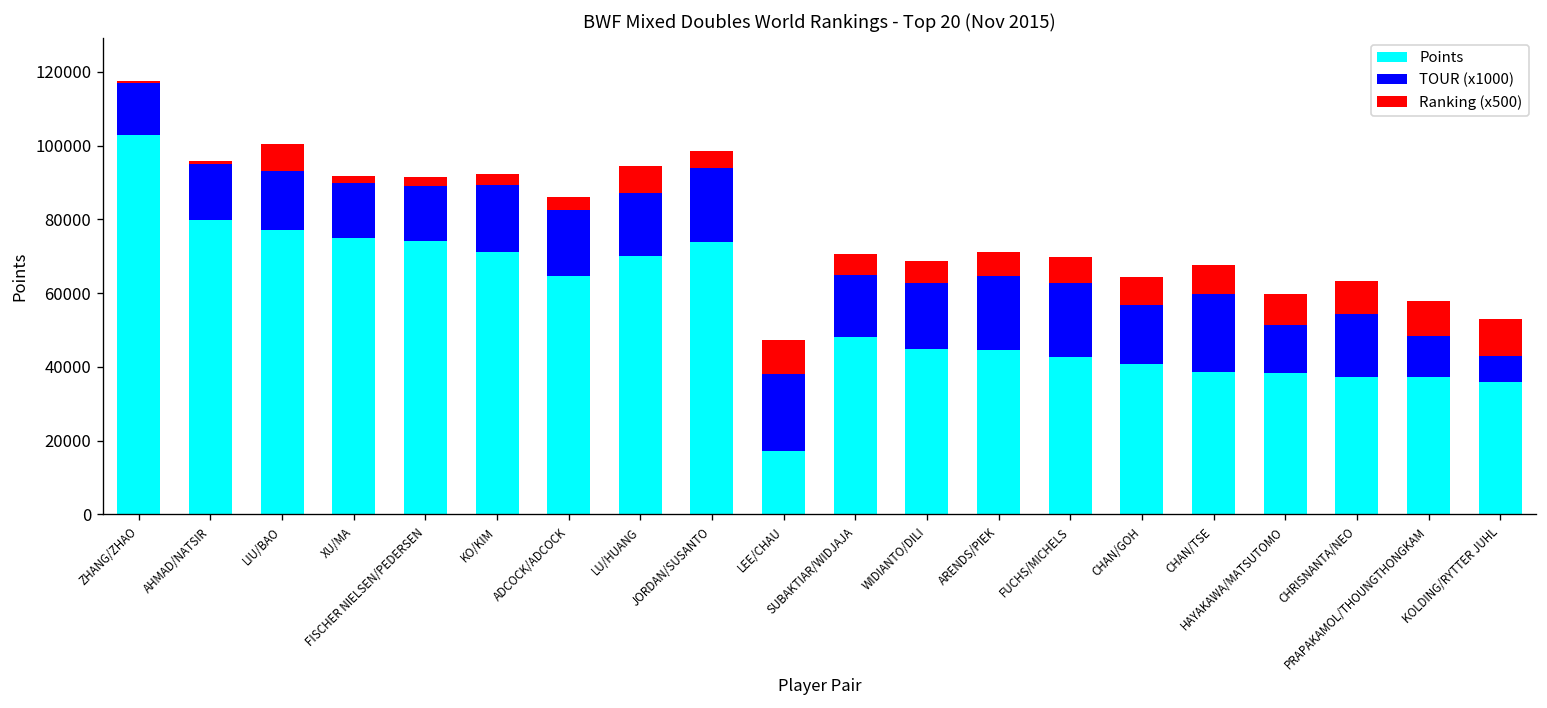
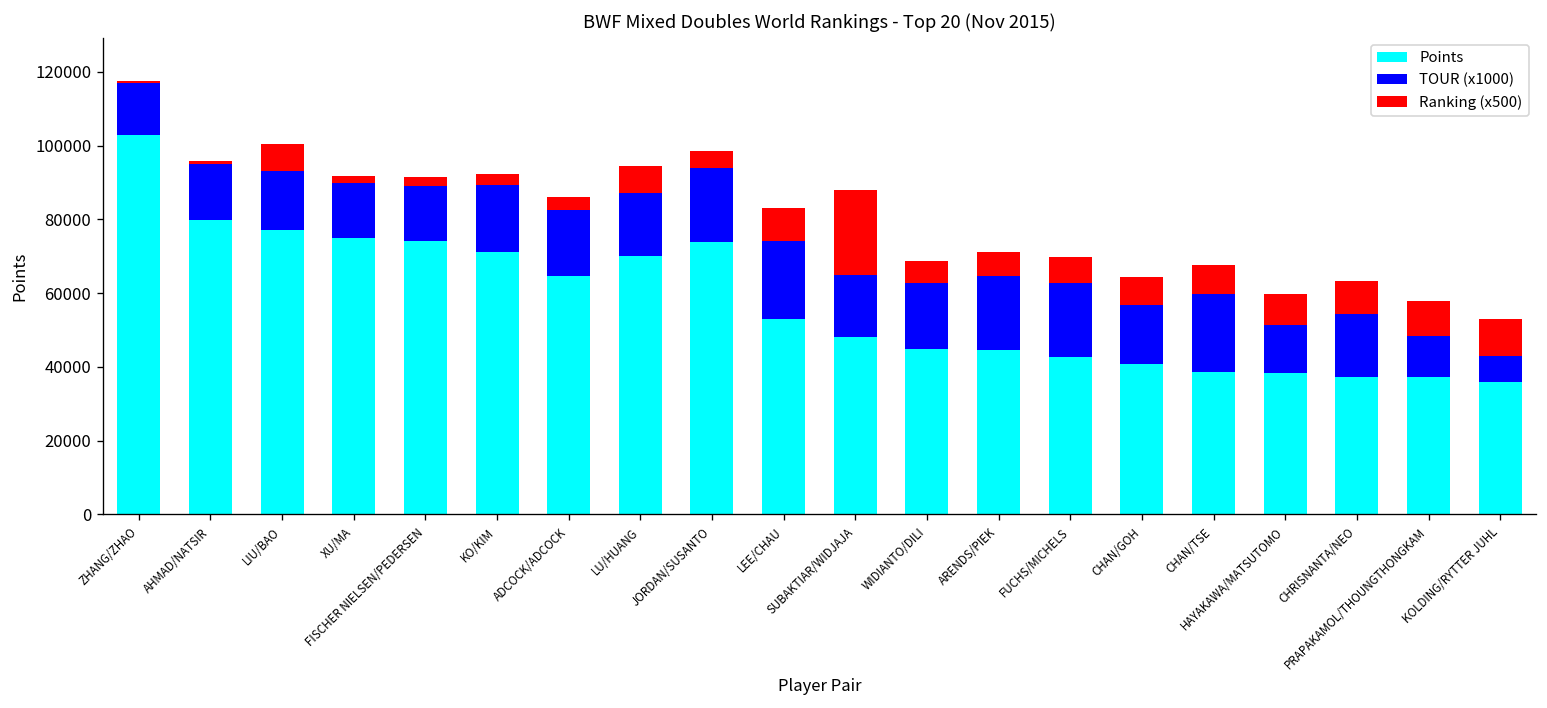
  {
    "Points": {
      "ZHANG/ZHAO": 103000,
      "AHMAD/NATSIR": 80000,
      "LIU/BAO": 77000,
      "XU/MA": 75000,
      "FISCHER NIELSEN/PEDERSEN": 74000,
      "KO/KIM": 71000,
      "ADCOCK/ADCOCK": 65000,
      "LU/HUANG": 70000,
      "JORDAN/SUSANTO": 74000,
-     "LEE/CHAU": 17000,
+     "LEE/CHAU": 53000,
      "SUBAKTIAR/WIDJAJA": 48000,
      "WIDIANTO/DILI": 45000,
      "ARENDS/PIEK": 45000,
      "FUCHS/MICHELS": 43000,
      "CHAN/GOH": 41000,
      "CHAN/TSE": 39000,
      "HAYAKAWA/MATSUTOMO": 38000,
      "CHRISNANTA/NEO": 37000,
      "PRAPAKAMOL/THOUNGTHONGKAM": 37000,
      "KOLDING/RYTTER JUHL": 36000
    },
    "TOUR (x1000)": {
      "ZHANG/ZHAO": 14000,
      "AHMAD/NATSIR": 15000,
      "LIU/BAO": 16000,
      "XU/MA": 15000,
      "FISCHER NIELSEN/PEDERSEN": 15000,
      "KO/KIM": 18000,
      "ADCOCK/ADCOCK": 18000,
      "LU/HUANG": 17000,
      "JORDAN/SUSANTO": 20000,
      "LEE/CHAU": 21000,
      "SUBAKTIAR/WIDJAJA": 17000,
      "WIDIANTO/DILI": 18000,
      "ARENDS/PIEK": 20000,
      "FUCHS/MICHELS": 20000,
      "CHAN/GOH": 16000,
      "CHAN/TSE": 21000,
      "HAYAKAWA/MATSUTOMO": 13000,
      "CHRISNANTA/NEO": 17000,
      "PRAPAKAMOL/THOUNGTHONGKAM": 11000,
      "KOLDING/RYTTER JUHL": 7000
    },
    "Ranking (x500)": {
      "AHMAD/NATSIR": 1000,
      "LIU/BAO": 8000,
      "XU/MA": 2000,
      "FISCHER NIELSEN/PEDERSEN": 3000,
      "KO/KIM": 3000,
      "ADCOCK/ADCOCK": 4000,
      "LU/HUANG": 8000,
      "JORDAN/SUSANTO": 5000,
      "LEE/CHAU": 9000,
-     "SUBAKTIAR/WIDJAJA": 6000,
+     "SUBAKTIAR/WIDJAJA": 23000,
      "WIDIANTO/DILI": 6000,
      "ARENDS/PIEK": 7000,
      "FUCHS/MICHELS": 7000,
      "CHAN/GOH": 8000,
      "CHAN/TSE": 8000,
      "HAYAKAWA/MATSUTOMO": 9000,
      "CHRISNANTA/NEO": 9000,
      "PRAPAKAMOL/THOUNGTHONGKAM": 10000,
      "KOLDING/RYTTER JUHL": 10000
    }
  }
